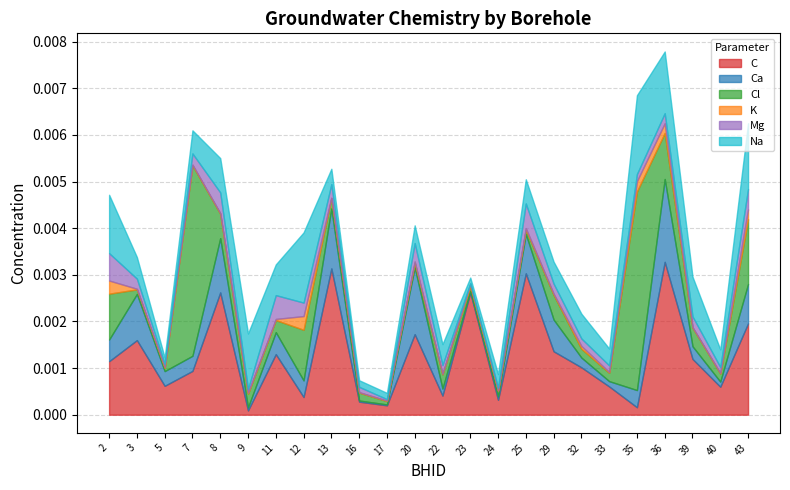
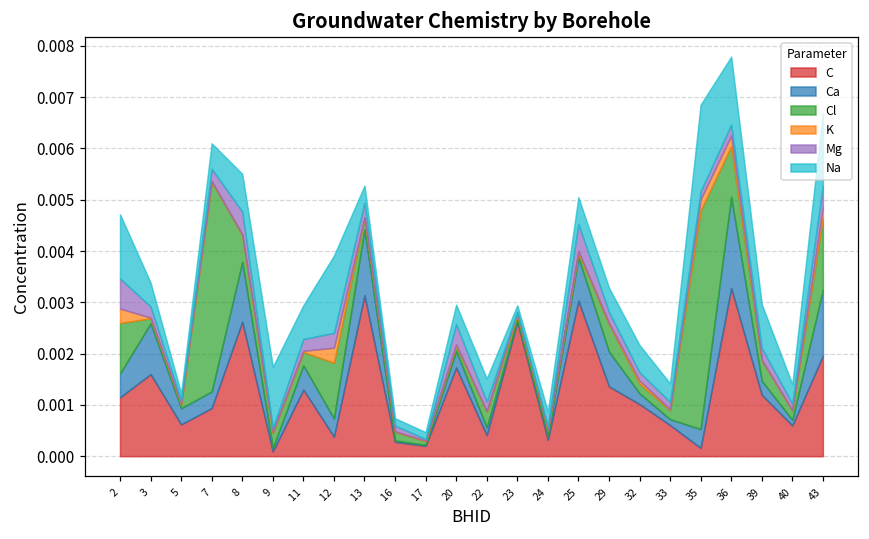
  {
    "C": {
      "2": 0.0011,
      "3": 0.0016,
      "5": 0.0006,
      "7": 0.0009,
      "8": 0.0026,
      "9": 0.0001,
      "11": 0.0013,
      "12": 0.0004,
      "13": 0.0031,
      "20": 0.0017,
      "22": 0.0004,
      "24": 0.0003,
      "25": 0.0030,
      "29": 0.0014,
      "32": 0.0010,
      "33": 0.0006,
      "35": 0.0002,
      "36": 0.0033,
      "39": 0.0012,
      "40": 0.0006,
      "43": 0.0020
    },
    "Ca": {
      "2": 0.0005,
      "3": 0.0010,
      "5": 0.0003,
      "7": 0.0003,
      "8": 0.0012,
      "9": 0.0001,
      "11": 0.0005,
      "12": 0.0004,
      "13": 0.0013,
-     "20": 0.0014,
+     "20": 0.0003,
      "22": 0.0001,
      "24": 0.0001,
      "25": 0.0008,
      "29": 0.0007,
      "32": 0.0002,
      "33": 0.0001,
      "35": 0.0004,
      "36": 0.0018,
      "39": 0.0003,
      "40": 0.0001,
-     "43": 0.0008
+     "43": 0.0013
    },
    "Cl": {
      "2": 0.0010,
      "12": 0.0011,
      "32": 0.0002,
      "35": 0.0043,
      "36": 0.0010,
      "43": 0.0014
    },
    "K": {
      "2": 0.0003,
      "12": 0.0003,
      "32": 0.0001,
      "35": 0.0002,
      "36": 0.0002,
      "43": 0.0002
    },
    "Mg": {
      "2": 0.0006,
      "3": 0.0002,
      "5": 0.0001,
      "7": 0.0002,
      "8": 0.0004,
      "9": 0.0001,
-     "11": 0.0005,
+     "11": 0.0002,
      "12": 0.0003,
      "13": 0.0003,
      "16": 0.0001,
      "20": 0.0004,
      "22": 0.0002,
      "24": 0.0001,
      "25": 0.0005,
      "29": 0.0002,
      "32": 0.0002,
      "33": 0.0001,
      "35": 0.0002,
      "36": 0.0002,
      "39": 0.0002,
      "40": 0.0001,
      "43": 0.0004
    },
    "Na": {
      "2": 0.0013,
      "3": 0.0005,
      "5": 0.0001,
      "7": 0.0005,
      "8": 0.0007,
      "9": 0.0012,
      "11": 0.0007,
      "12": 0.0015,
      "13": 0.0003,
      "16": 0.0001,
      "17": 0.0001,
      "20": 0.0004,
      "22": 0.0004,
      "23": 0.0001,
      "24": 0.0003,
      "25": 0.0005,
      "29": 0.0005,
      "32": 0.0005,
      "33": 0.0004,
      "35": 0.0017,
      "36": 0.0013,
      "39": 0.0009,
      "40": 0.0004
    }
  }
